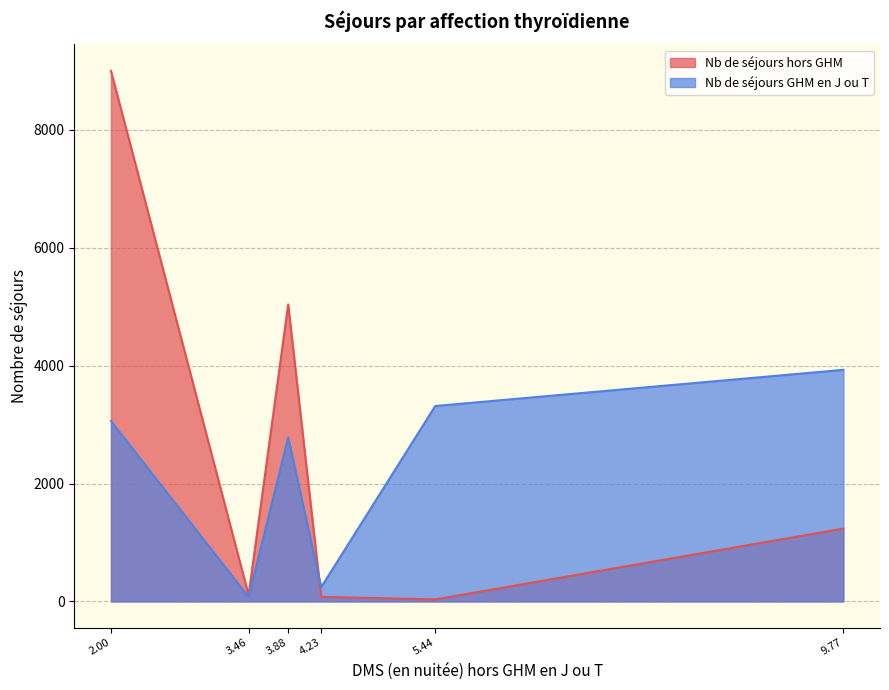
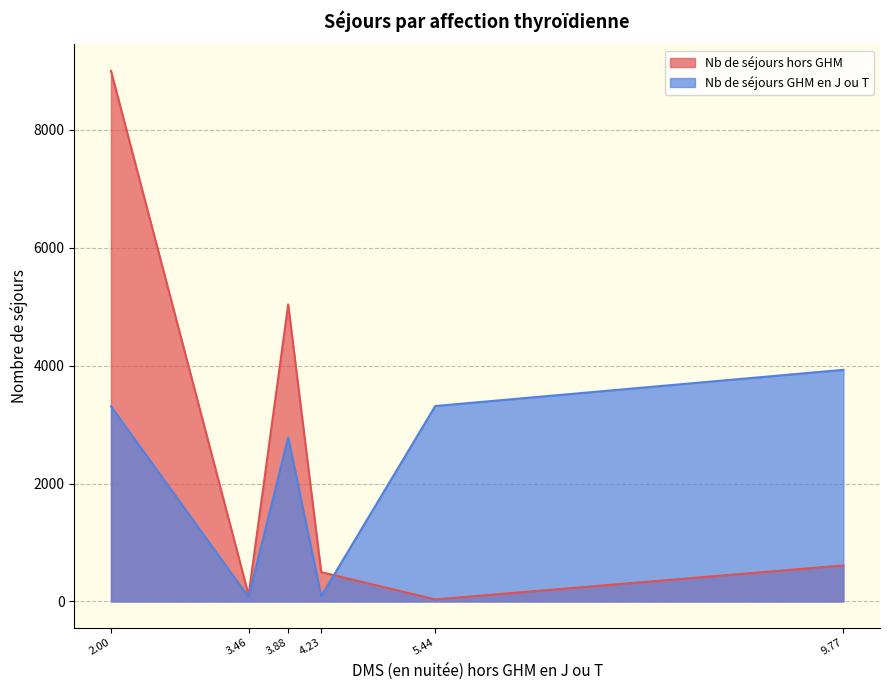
  {
    "Nb de séjours hors GHM": {
      "2.00": 9000,
      "3.88": 5000,
-     "4.23": 100,
+     "4.23": 500,
      "5.44": 0,
-     "9.77": 1200
+     "9.77": 600
    },
    "Nb de séjours GHM en J ou T": {
-     "2.00": 3100,
+     "2.00": 3300,
      "3.88": 2800,
-     "4.23": 200,
+     "4.23": 100,
      "5.44": 3300,
      "9.77": 3900
    }
  }
